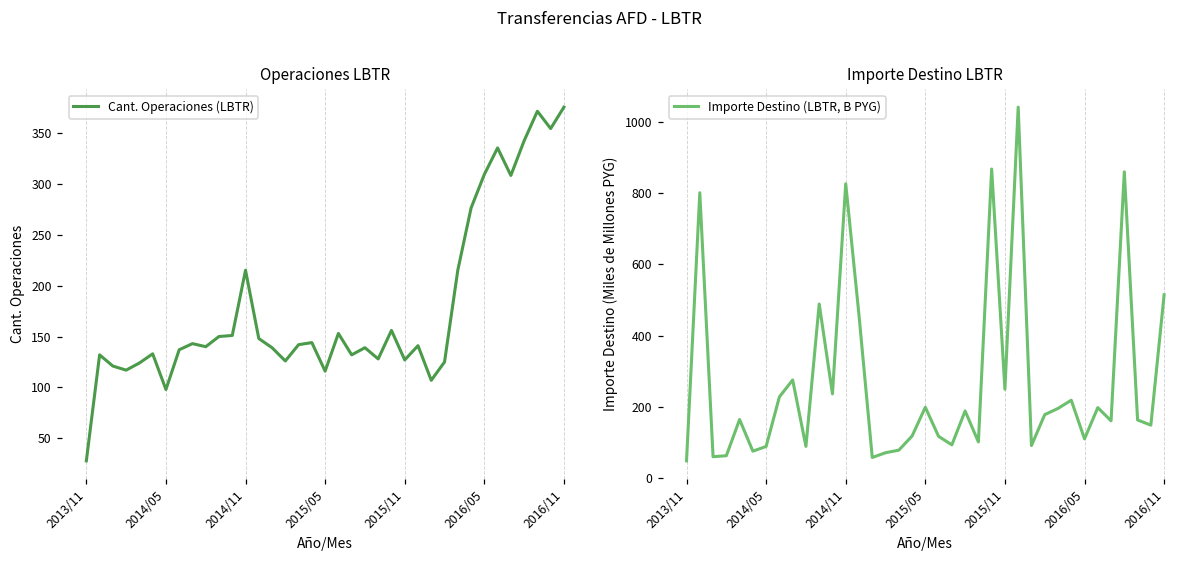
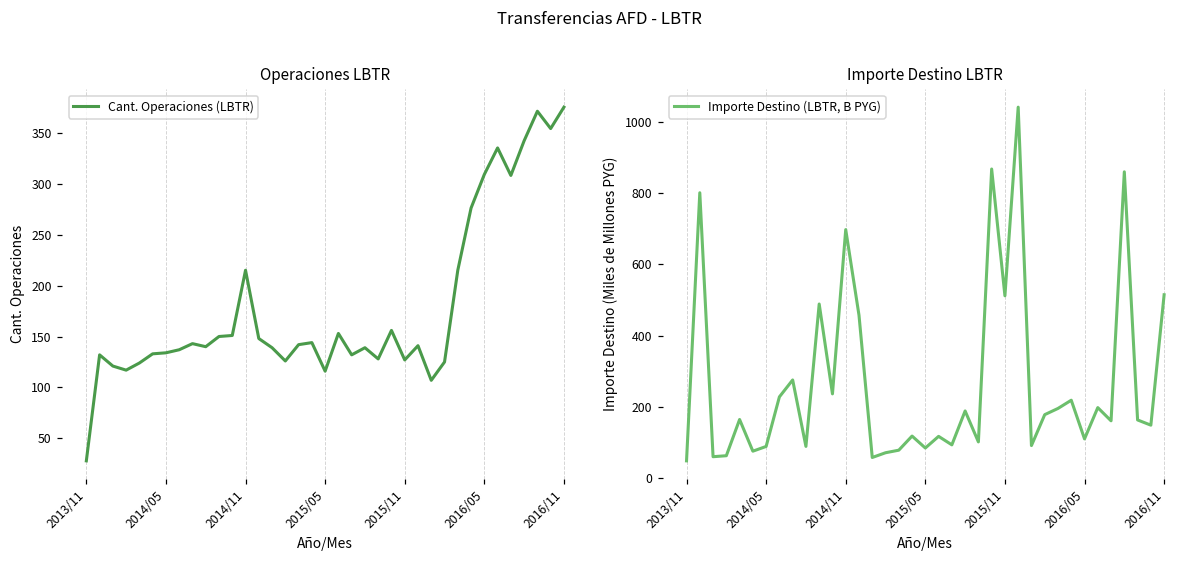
  {
    "Operaciones LBTR": {
      "2013/11": 30,
-     "2014/05": 100,
+     "2014/05": 130,
      "2014/11": 220,
      "2015/05": 120,
      "2015/11": 130,
      "2016/05": 310,
      "2016/11": 380
    },
    "Importe Destino LBTR": {
      "2013/11": 50,
      "2014/05": 90,
-     "2014/11": 830,
-     "2015/05": 200,
-     "2015/11": 250,
+     "2014/11": 700,
+     "2015/05": 80,
+     "2015/11": 510,
      "2016/05": 110,
      "2016/11": 510
    }
  }
